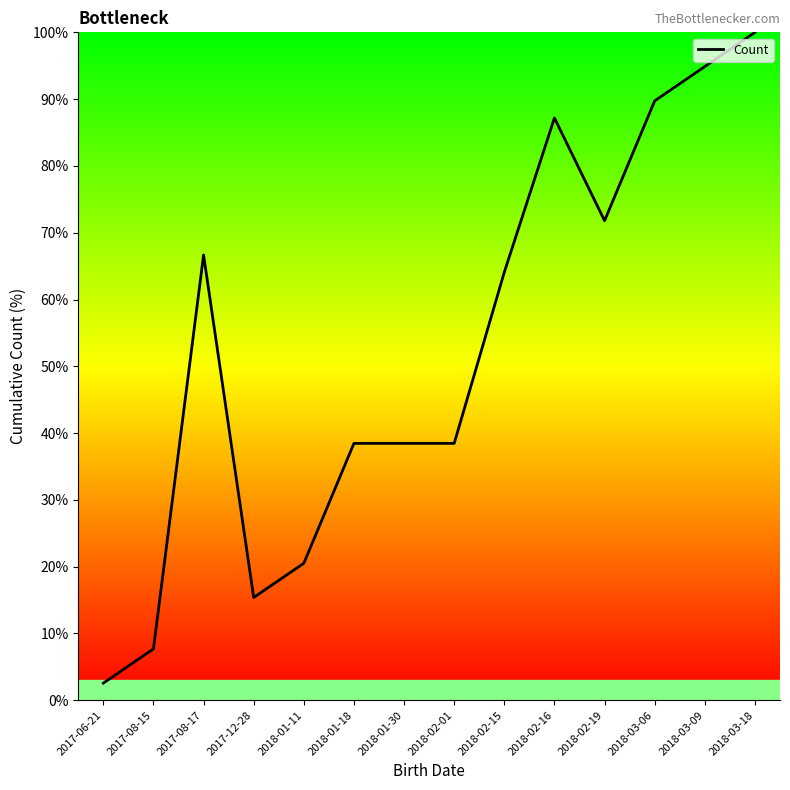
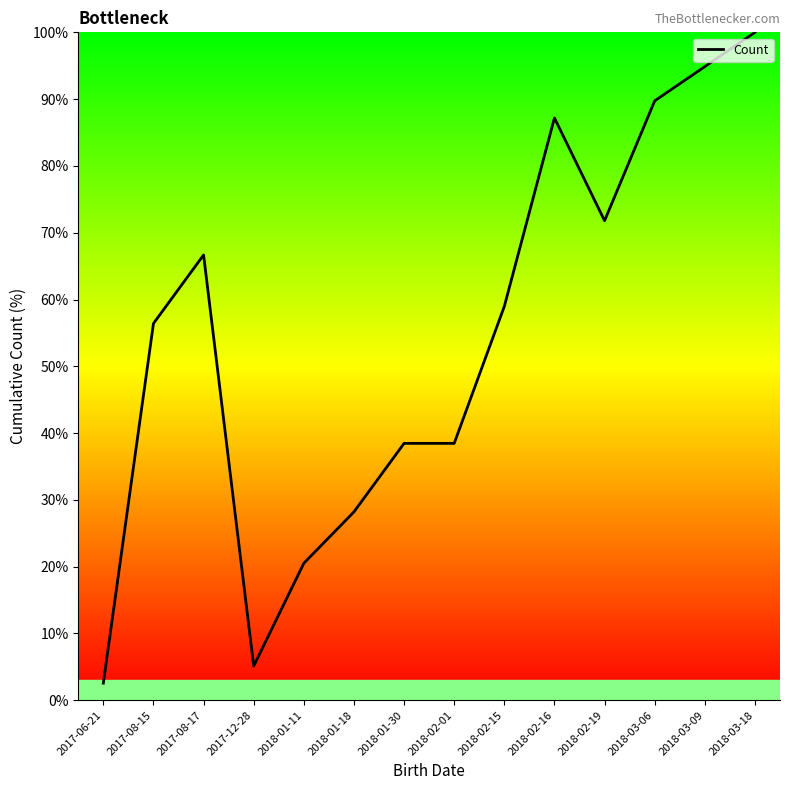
  {
-   "2017-08-15": "8%",
+   "2017-08-15": "56%",
    "2017-08-17": "67%",
-   "2017-12-28": "15%",
+   "2017-12-28": "5%",
    "2018-01-11": "21%",
-   "2018-01-18": "38%",
+   "2018-01-18": "28%",
    "2018-01-30": "38%",
    "2018-02-01": "38%",
-   "2018-02-15": "64%",
+   "2018-02-15": "59%",
    "2018-02-16": "87%",
    "2018-02-19": "72%",
    "2018-03-06": "90%",
    "2018-03-09": "95%",
    "2018-03-18": "100%"
  }
